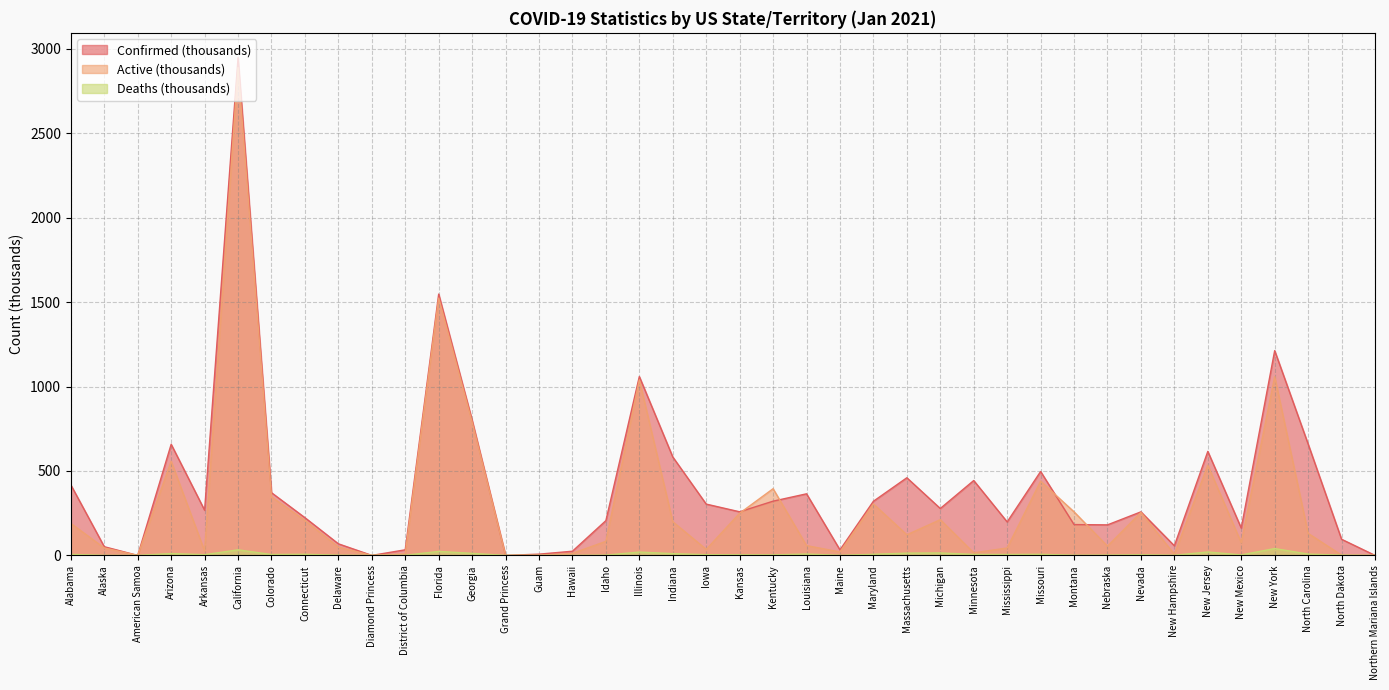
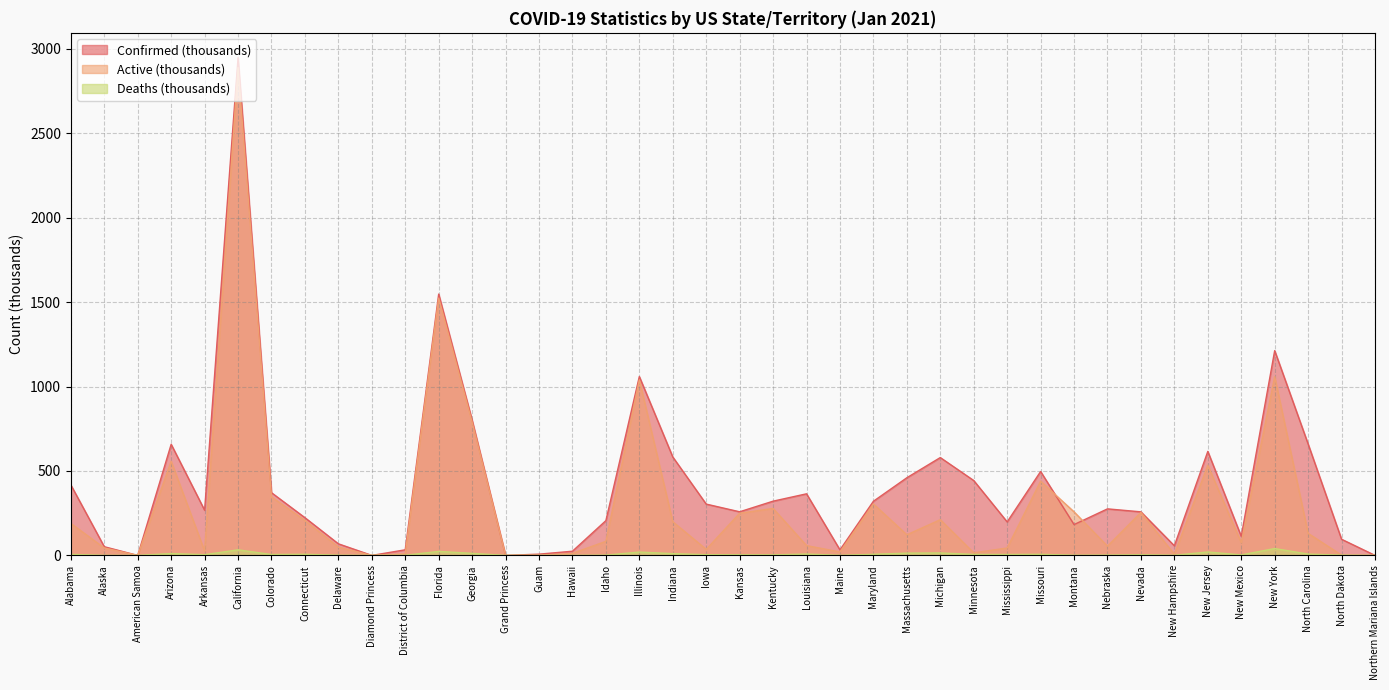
  {
    "Confirmed (thousands)": {
      "Alabama": 420,
      "Arizona": 660,
      "Arkansas": 270,
      "Colorado": 370,
      "Connecticut": 220,
      "Delaware": 70,
      "District of Columbia": 30,
      "Florida": 1550,
      "Idaho": 210,
      "Illinois": 1060,
      "Indiana": 580,
      "Iowa": 300,
      "Kentucky": 320,
      "Louisiana": 360,
      "Maryland": 320,
      "Massachusetts": 460,
-     "Michigan": 280,
+     "Michigan": 580,
      "Minnesota": 440,
      "Mississippi": 200,
      "Missouri": 500,
      "Montana": 180,
-     "Nebraska": 180,
+     "Nebraska": 280,
      "New Hampshire": 60,
      "New Jersey": 620,
-     "New Mexico": 160,
+     "New Mexico": 110,
      "New York": 1210,
      "North Carolina": 660,
      "North Dakota": 100
    },
    "Active (thousands)": {
      "Alabama": 190,
      "Arizona": 560,
      "Arkansas": 30,
      "Colorado": 350,
      "Connecticut": 210,
      "Delaware": 50,
      "Florida": 1520,
      "Idaho": 80,
      "Illinois": 1040,
      "Indiana": 200,
      "Iowa": 40,
-     "Kentucky": 400,
+     "Kentucky": 280,
      "Louisiana": 60,
      "Maryland": 300,
      "Massachusetts": 120,
      "Michigan": 210,
      "Mississippi": 40,
      "Missouri": 440,
      "Montana": 260,
      "Nebraska": 50,
      "New Jersey": 530,
      "New Mexico": 70,
      "New York": 1060,
      "North Carolina": 130
    },
    "Deaths (thousands)": {
      "Alabama": 10,
      "Alaska": 0,
      "Arizona": 10,
      "Arkansas": 0,
      "California": 30,
      "Colorado": 10,
      "Connecticut": 10,
      "Delaware": 0,
      "Florida": 20,
      "Georgia": 10,
      "Idaho": 0,
      "Illinois": 20,
      "Indiana": 10,
      "Iowa": 0,
      "Kansas": 0,
      "Kentucky": 0,
      "Louisiana": 10,
      "Maine": 0,
      "Maryland": 10,
      "Massachusetts": 10,
      "Michigan": 10,
      "Mississippi": 10,
      "Missouri": 10,
      "Montana": 0,
      "Nebraska": 0,
      "Nevada": 0,
      "New Jersey": 20,
      "New Mexico": 0,
      "New York": 40,
      "North Carolina": 10
    }
  }
